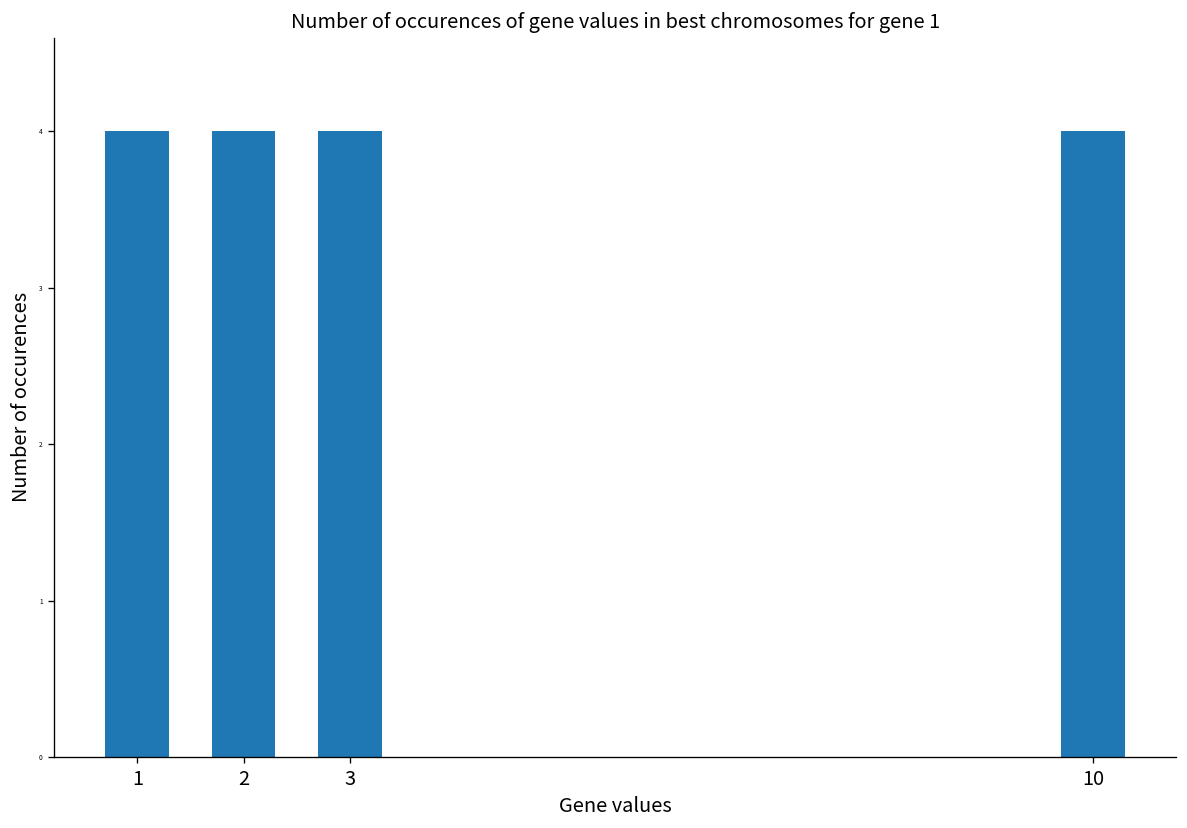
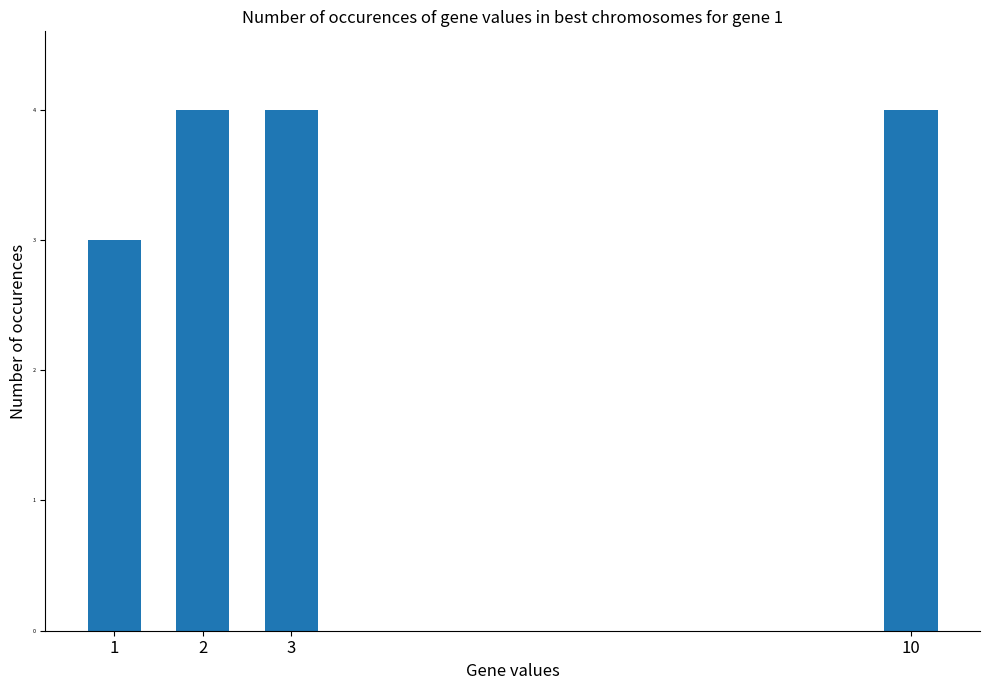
  {
-   "1": 4,
+   "1": 3,
    "2": 4,
    "3": 4,
    "10": 4
  }
